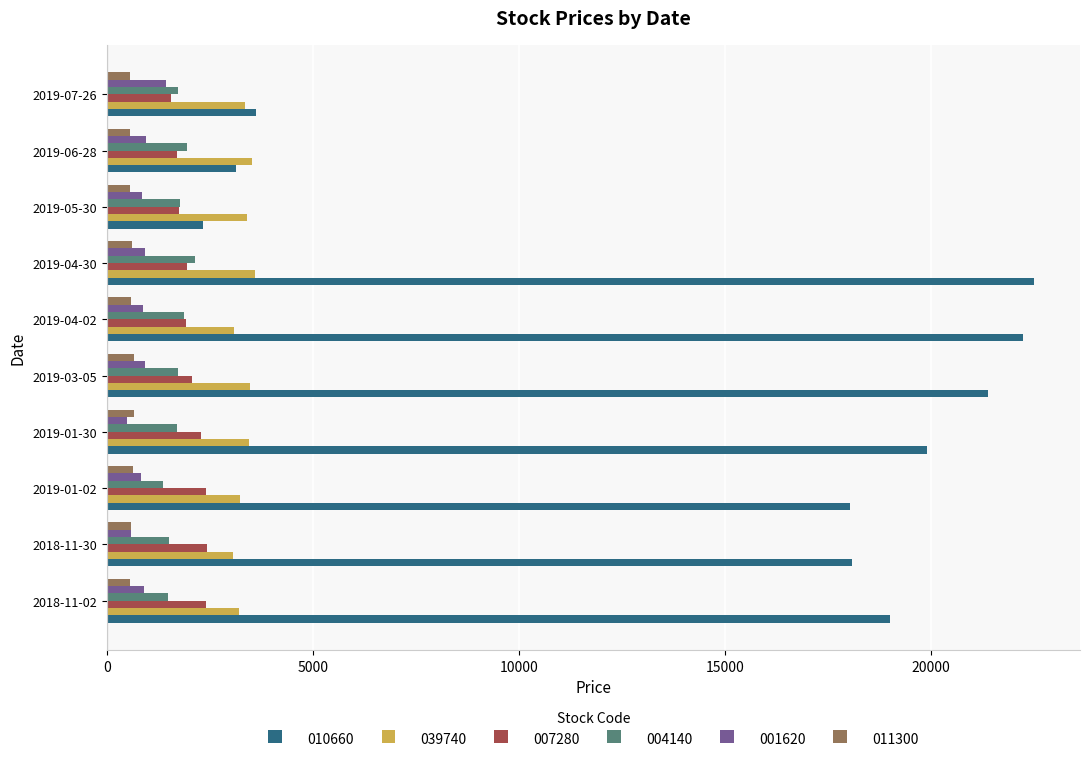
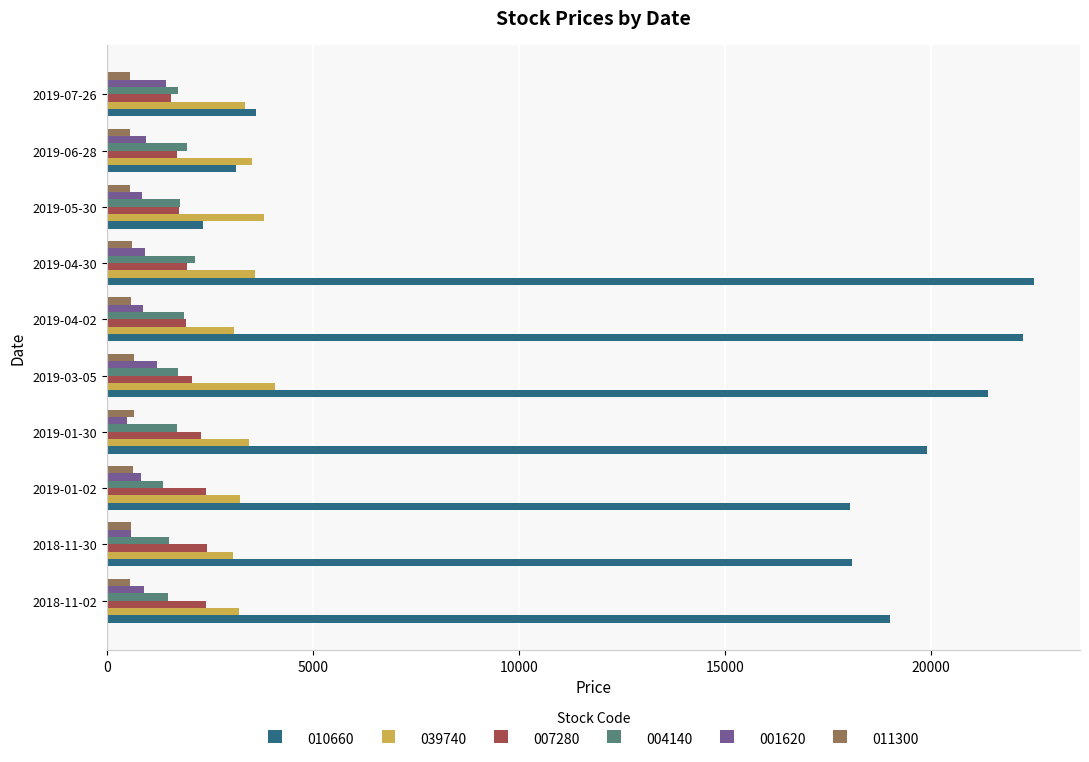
  {
    "039740": {
      "2019-07-26": 3300,
      "2019-06-28": 3500,
-     "2019-05-30": 3400,
+     "2019-05-30": 3800,
      "2019-04-30": 3600,
      "2019-04-02": 3100,
-     "2019-03-05": 3500,
+     "2019-03-05": 4100,
      "2019-01-30": 3500,
      "2019-01-02": 3200,
      "2018-11-30": 3100,
      "2018-11-02": 3200
    },
    "001620": {
      "2019-07-26": 1400,
      "2019-06-28": 900,
      "2019-05-30": 800,
      "2019-04-30": 900,
      "2019-04-02": 900,
-     "2019-03-05": 900,
+     "2019-03-05": 1200,
      "2019-01-30": 500,
      "2019-01-02": 800,
      "2018-11-30": 600,
      "2018-11-02": 900
    }
  }
